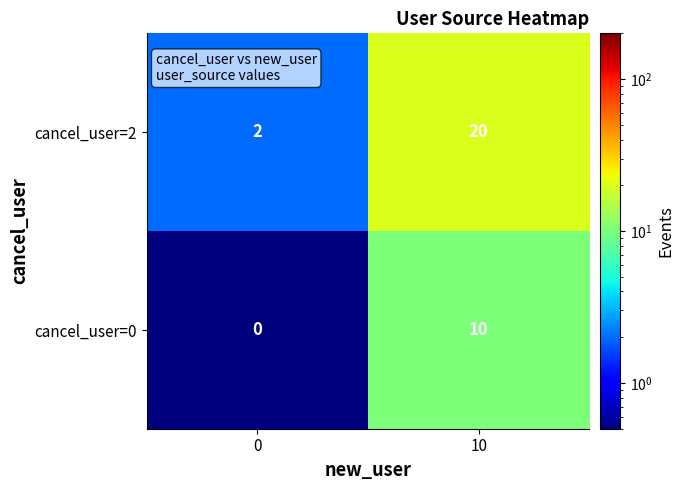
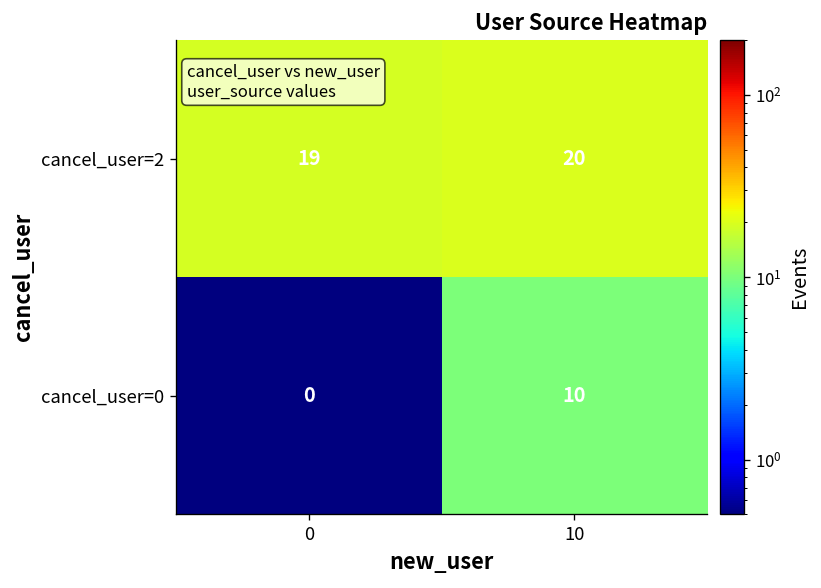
  {
    "cancel_user=2": {
-     "0": 2,
+     "0": 19,
      "10": 20
    },
    "cancel_user=0": {
      "0": 0,
      "10": 10
    }
  }
